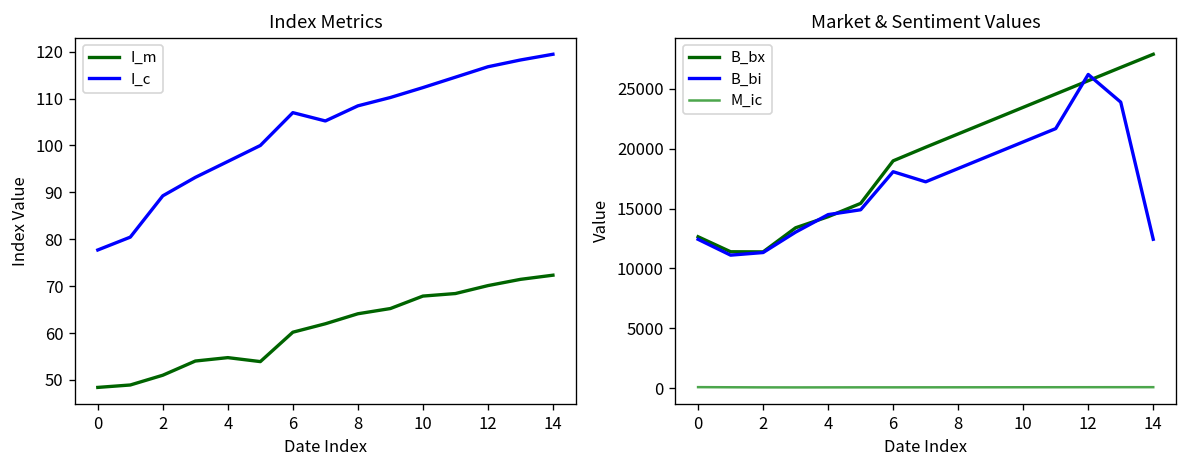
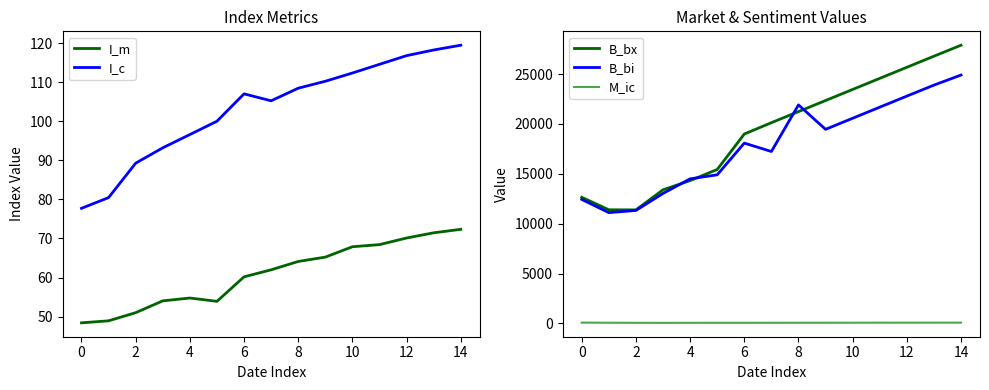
  {
    "Index Metrics": {
      "I_m": {
        "0": 48,
        "2": 51,
        "4": 55,
        "6": 60,
        "8": 64,
        "10": 68,
        "12": 70,
        "14": 72
      },
      "I_c": {
        "0": 78,
        "2": 89,
        "4": 97,
        "6": 107,
        "8": 108,
        "10": 112,
        "12": 117,
        "14": 119
      }
    },
    "Market & Sentiment Values": {
      "B_bi": {
        "6": 18000,
-       "8": 18000,
+       "8": 22000,
        "10": 21000,
-       "12": 26000,
-       "14": 12000
+       "12": 23000,
+       "14": 25000
      }
    }
  }
